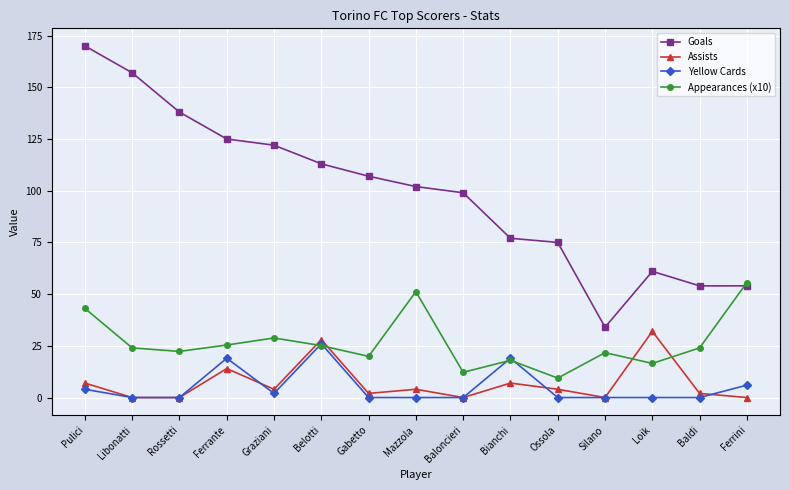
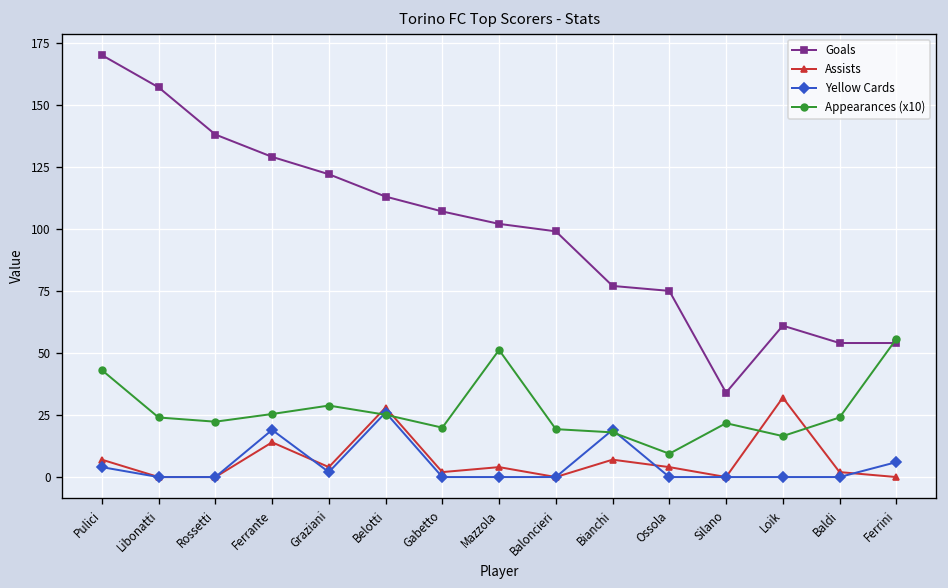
  {
    "Goals": {
      "Pulici": 170,
      "Libonatti": 157,
      "Rossetti": 138,
-     "Ferrante": 125,
+     "Ferrante": 129,
      "Graziani": 122,
      "Belotti": 113,
      "Gabetto": 107,
      "Mazzola": 102,
      "Baloncieri": 99,
      "Bianchi": 77,
      "Ossola": 75,
      "Silano": 34,
      "Loik": 61,
      "Baldi": 54,
      "Ferrini": 54
    },
    "Assists": {
      "Pulici": 7,
      "Ferrante": 14,
      "Graziani": 4,
      "Belotti": 28,
      "Gabetto": 2,
      "Mazzola": 4,
      "Bianchi": 7,
      "Ossola": 4,
      "Loik": 32,
      "Baldi": 2,
      "Ferrini": 0
    },
    "Yellow Cards": {
      "Pulici": 4,
      "Ferrante": 19,
      "Graziani": 2,
      "Gabetto": 0,
      "Mazzola": 0,
      "Ossola": 0,
      "Loik": 0,
      "Baldi": 0,
      "Ferrini": 6
    },
    "Appearances (x10)": {
      "Pulici": 43,
      "Libonatti": 24,
      "Rossetti": 22,
      "Ferrante": 25,
      "Graziani": 29,
      "Gabetto": 20,
      "Mazzola": 51,
-     "Baloncieri": 12,
+     "Baloncieri": 19,
      "Ossola": 9,
      "Silano": 22,
      "Loik": 17,
      "Baldi": 24,
      "Ferrini": 56
    }
  }
